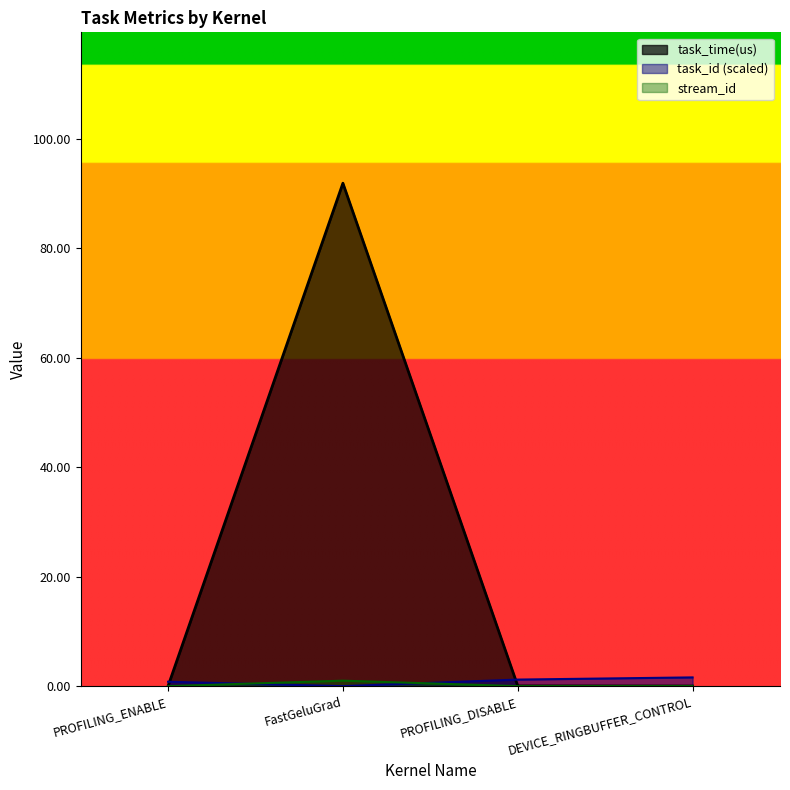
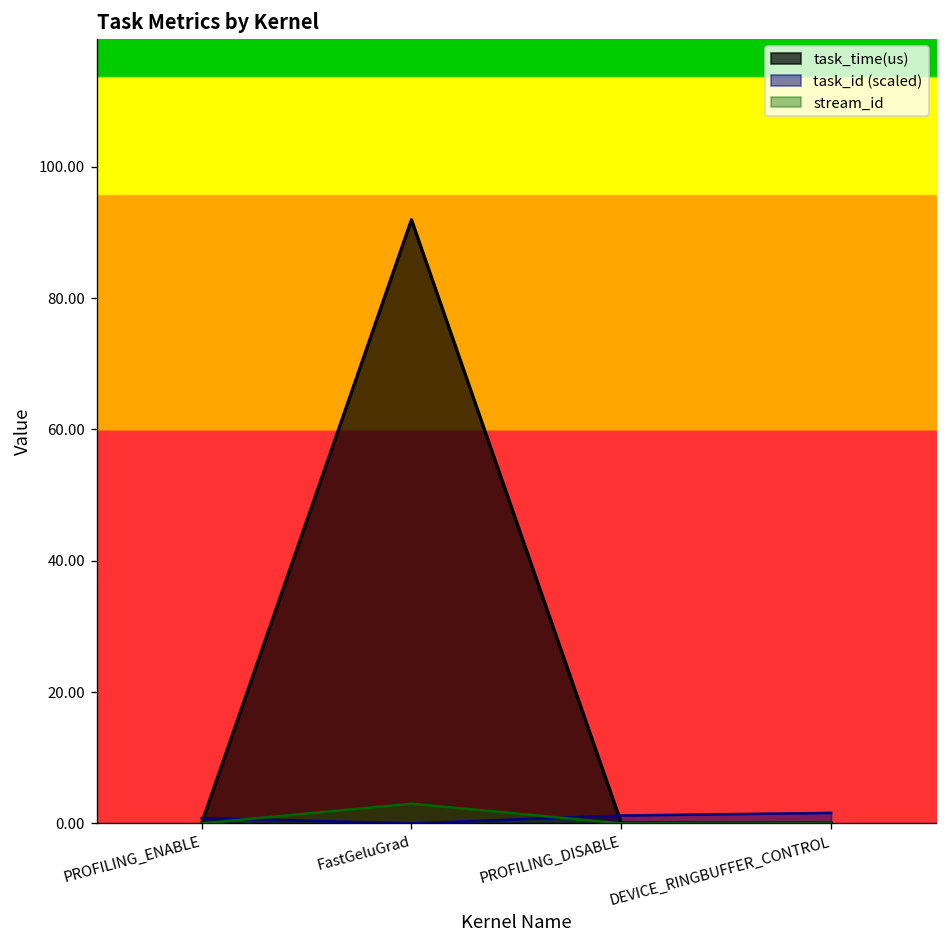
  {
    "task_time(us)": {
      "FastGeluGrad": 92
    },
    "task_id (scaled)": {
      "PROFILING_ENABLE": 1,
      "FastGeluGrad": 0,
      "PROFILING_DISABLE": 1,
      "DEVICE_RINGBUFFER_CONTROL": 2
    },
    "stream_id": {
-     "FastGeluGrad": 1
+     "FastGeluGrad": 3
    }
  }
